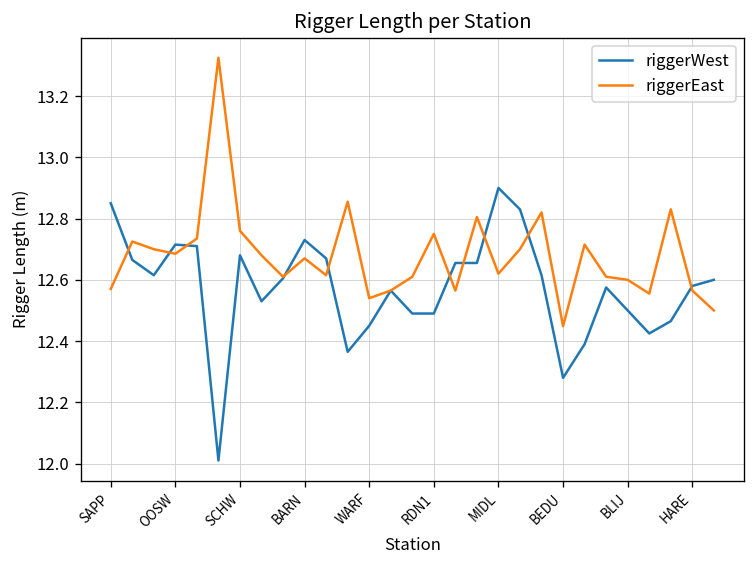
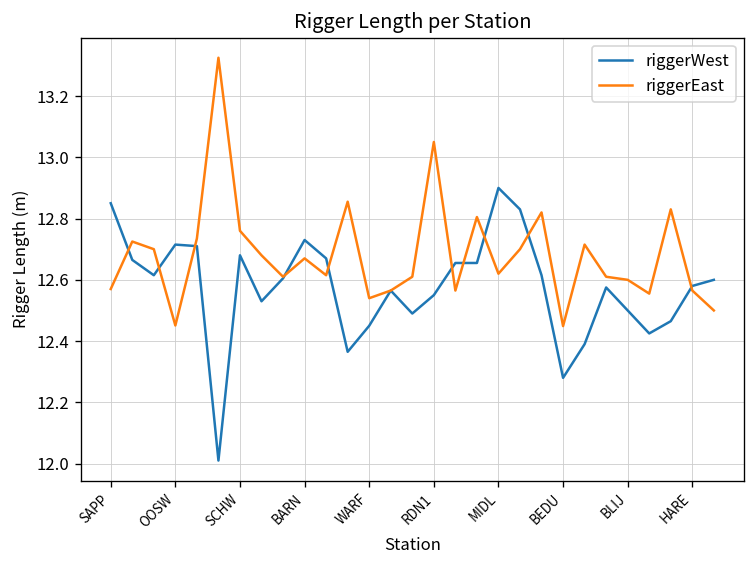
  {
    "riggerWest": {
      "SAPP": 12.85,
      "OOSW": 12.72,
      "SCHW": 12.68,
      "BARN": 12.73,
      "WARF": 12.45,
-     "RDN1": 12.49,
+     "RDN1": 12.55,
      "MIDL": 12.90,
      "BEDU": 12.28,
      "BLIJ": 12.50,
      "HARE": 12.58
    },
    "riggerEast": {
      "SAPP": 12.57,
-     "OOSW": 12.69,
+     "OOSW": 12.45,
      "SCHW": 12.76,
      "BARN": 12.67,
      "WARF": 12.54,
-     "RDN1": 12.75,
+     "RDN1": 13.05,
      "MIDL": 12.62,
      "BEDU": 12.45,
      "BLIJ": 12.60,
      "HARE": 12.57
    }
  }
